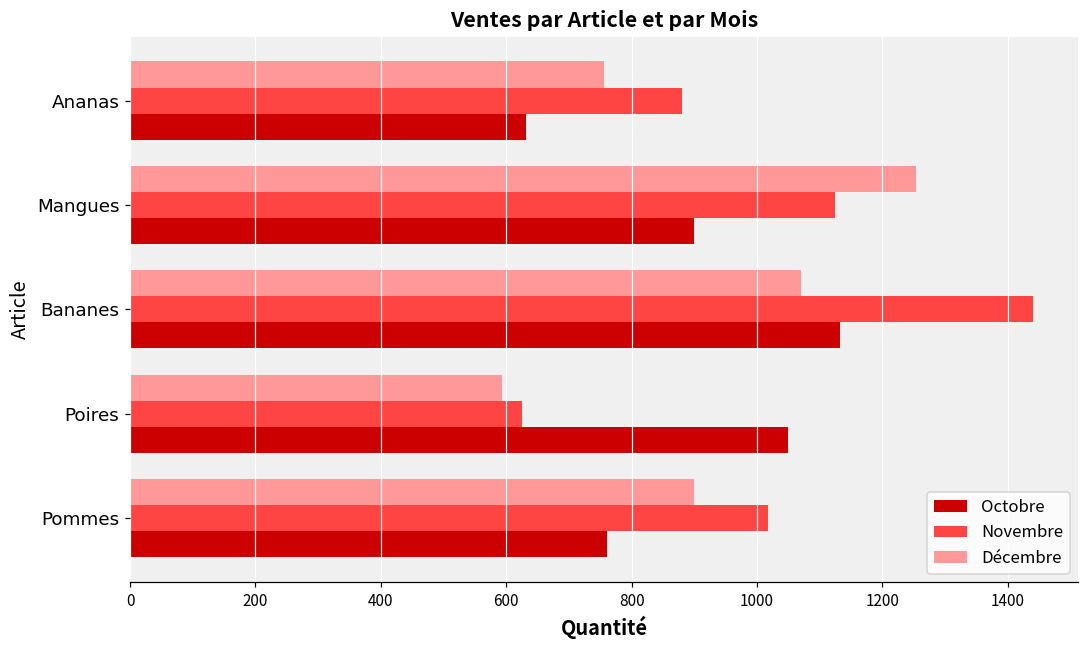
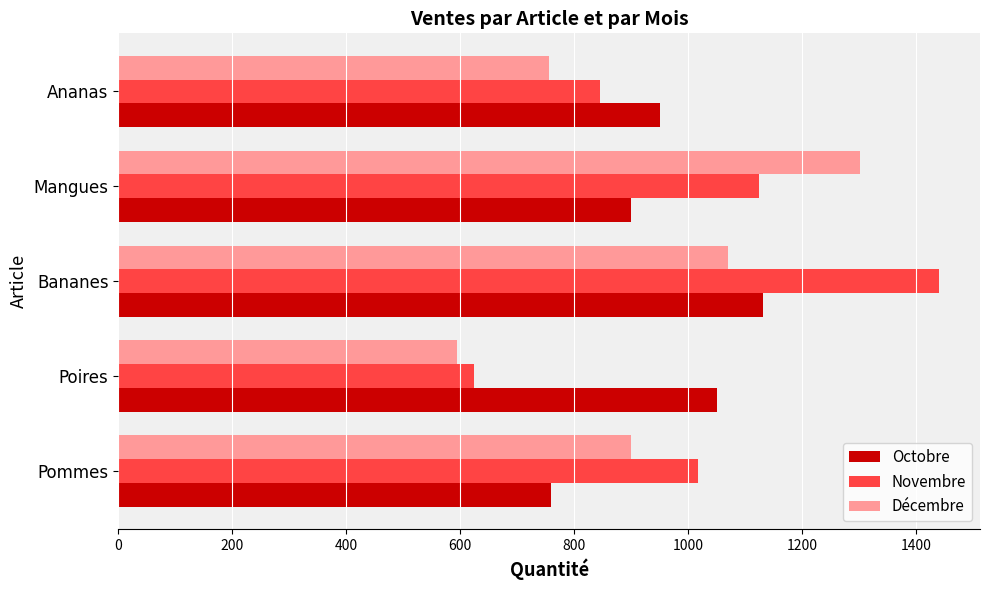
  {
    "Octobre": {
-     "Ananas": 630,
+     "Ananas": 950,
      "Mangues": 900,
      "Bananes": 1130,
      "Poires": 1050,
      "Pommes": 760
    },
    "Novembre": {
-     "Ananas": 880,
+     "Ananas": 850,
      "Mangues": 1130,
      "Bananes": 1440,
      "Poires": 630,
      "Pommes": 1020
    },
    "Décembre": {
      "Ananas": 760,
-     "Mangues": 1250,
+     "Mangues": 1300,
      "Bananes": 1070,
      "Poires": 590,
      "Pommes": 900
    }
  }
